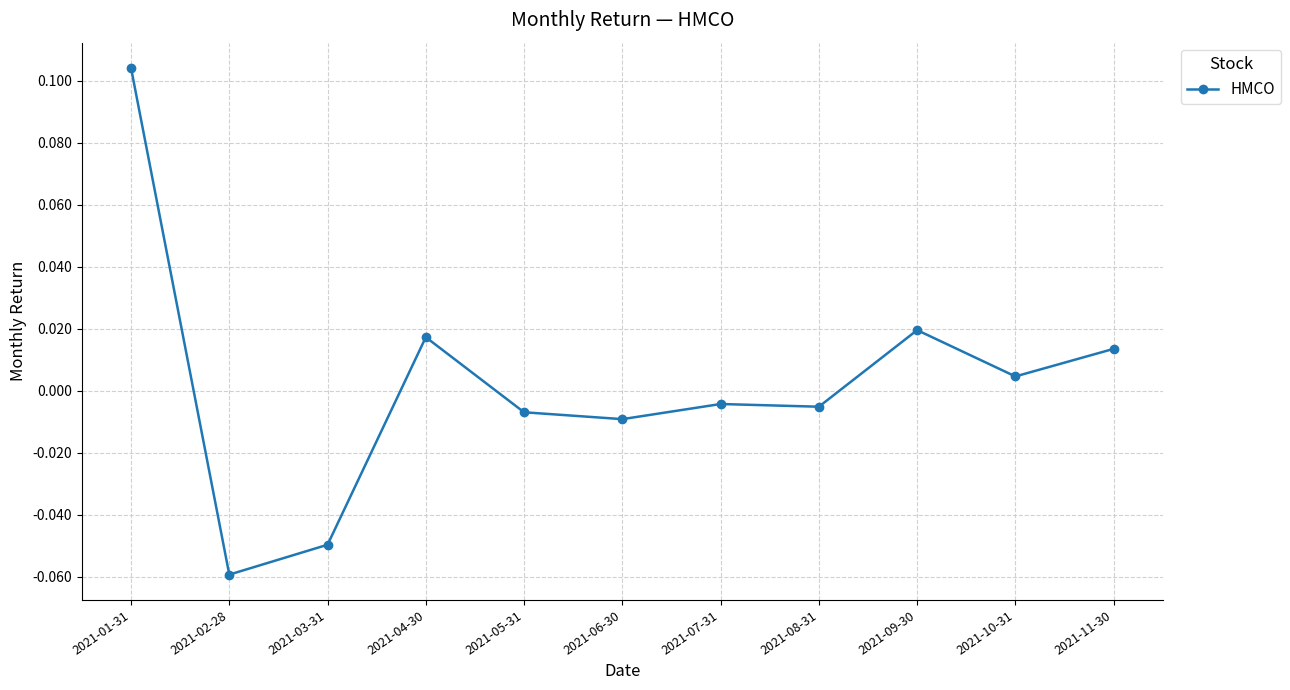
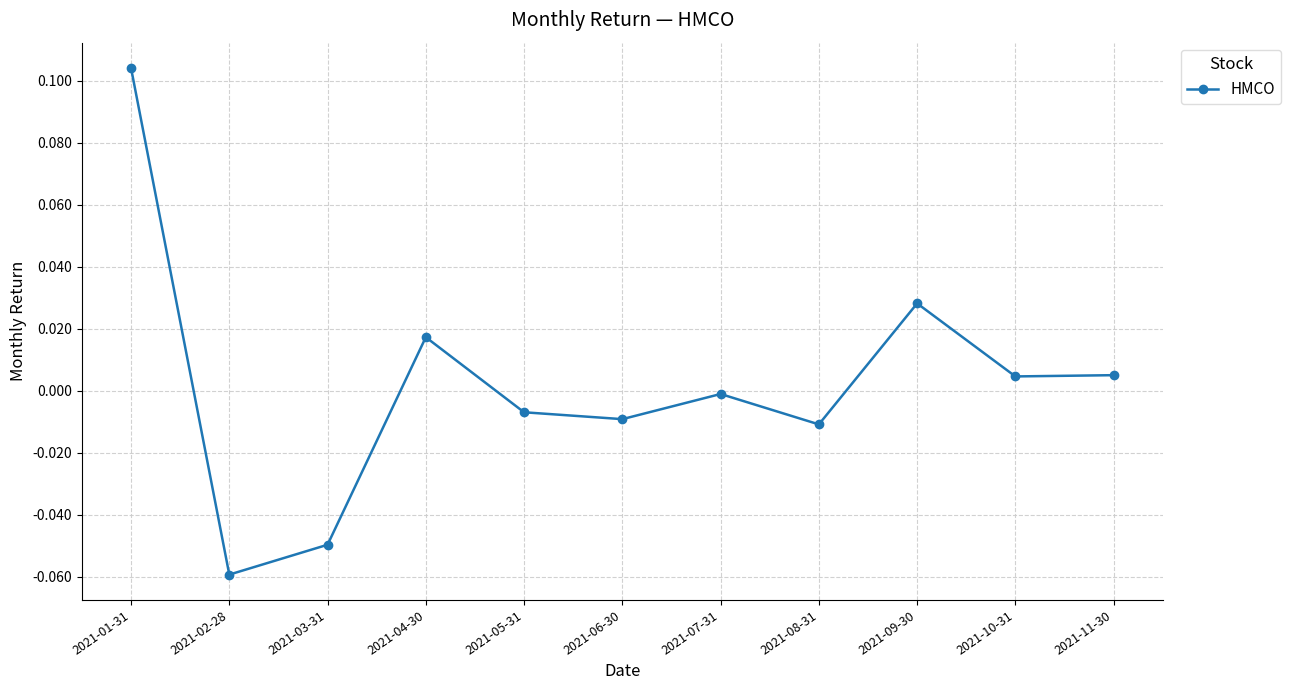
  {
    "2021-01-31": 0.104,
    "2021-02-28": -0.059,
    "2021-03-31": -0.050,
    "2021-04-30": 0.017,
    "2021-05-31": -0.007,
    "2021-06-30": -0.009,
-   "2021-07-31": -0.004,
-   "2021-08-31": -0.005,
-   "2021-09-30": 0.020,
+   "2021-07-31": -0.001,
+   "2021-08-31": -0.011,
+   "2021-09-30": 0.028,
    "2021-10-31": 0.005,
-   "2021-11-30": 0.014
+   "2021-11-30": 0.005
  }
